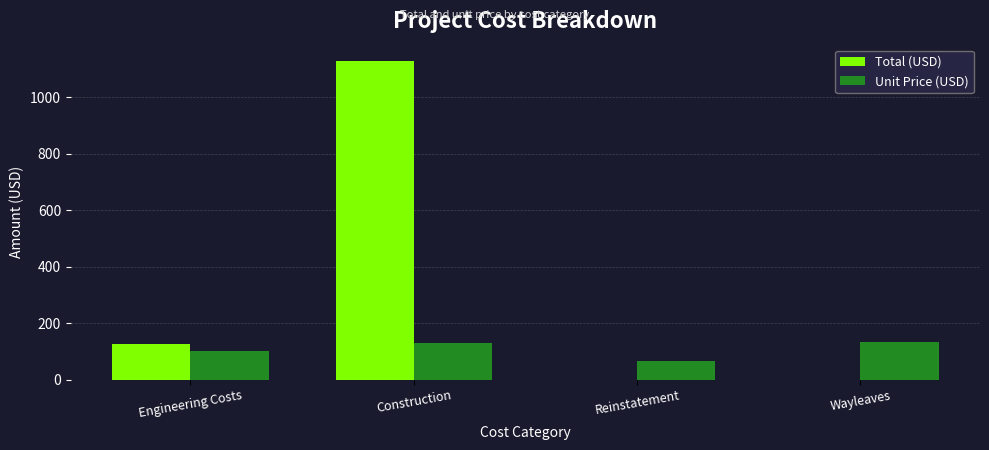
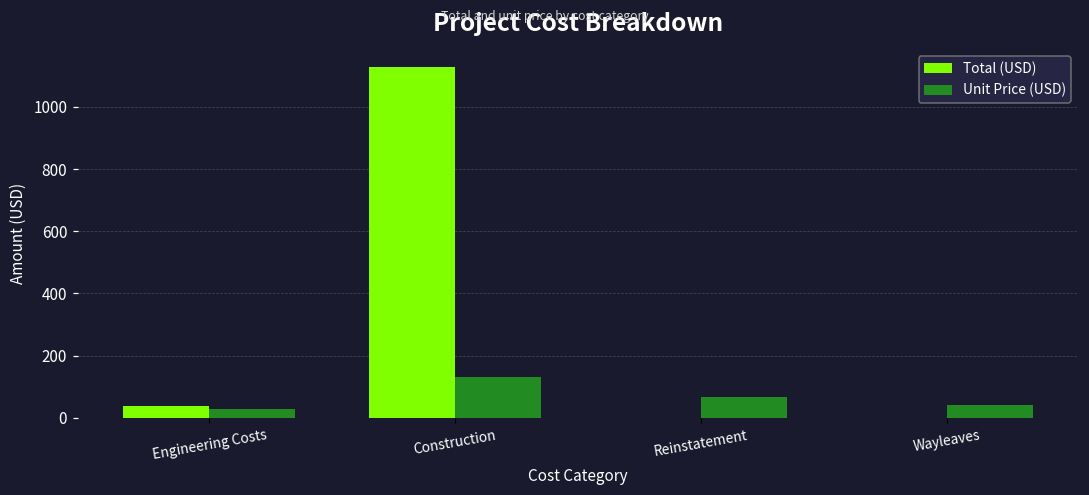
  {
    "Total (USD)": {
-     "Engineering Costs": 130,
+     "Engineering Costs": 40,
      "Construction": 1130,
      "Reinstatement": 0,
      "Wayleaves": 0
    },
    "Unit Price (USD)": {
-     "Engineering Costs": 100,
+     "Engineering Costs": 30,
      "Construction": 130,
      "Reinstatement": 70,
-     "Wayleaves": 130
+     "Wayleaves": 40
    }
  }
